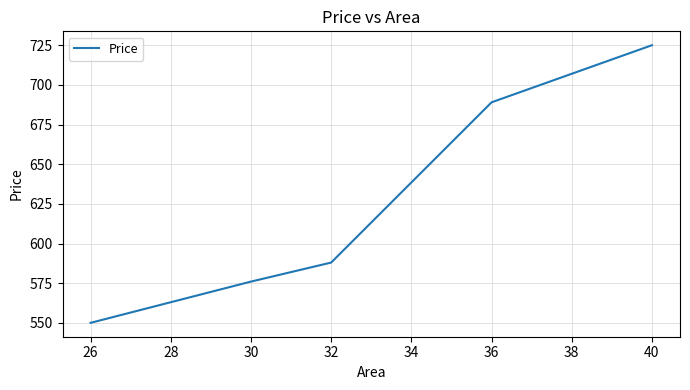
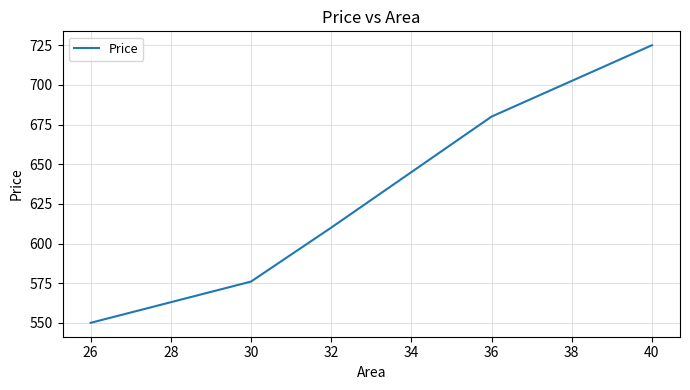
  {
    "26": 550,
    "30": 576,
-   "32": 588,
-   "36": 689,
+   "32": 610,
+   "36": 680,
    "40": 725
  }
